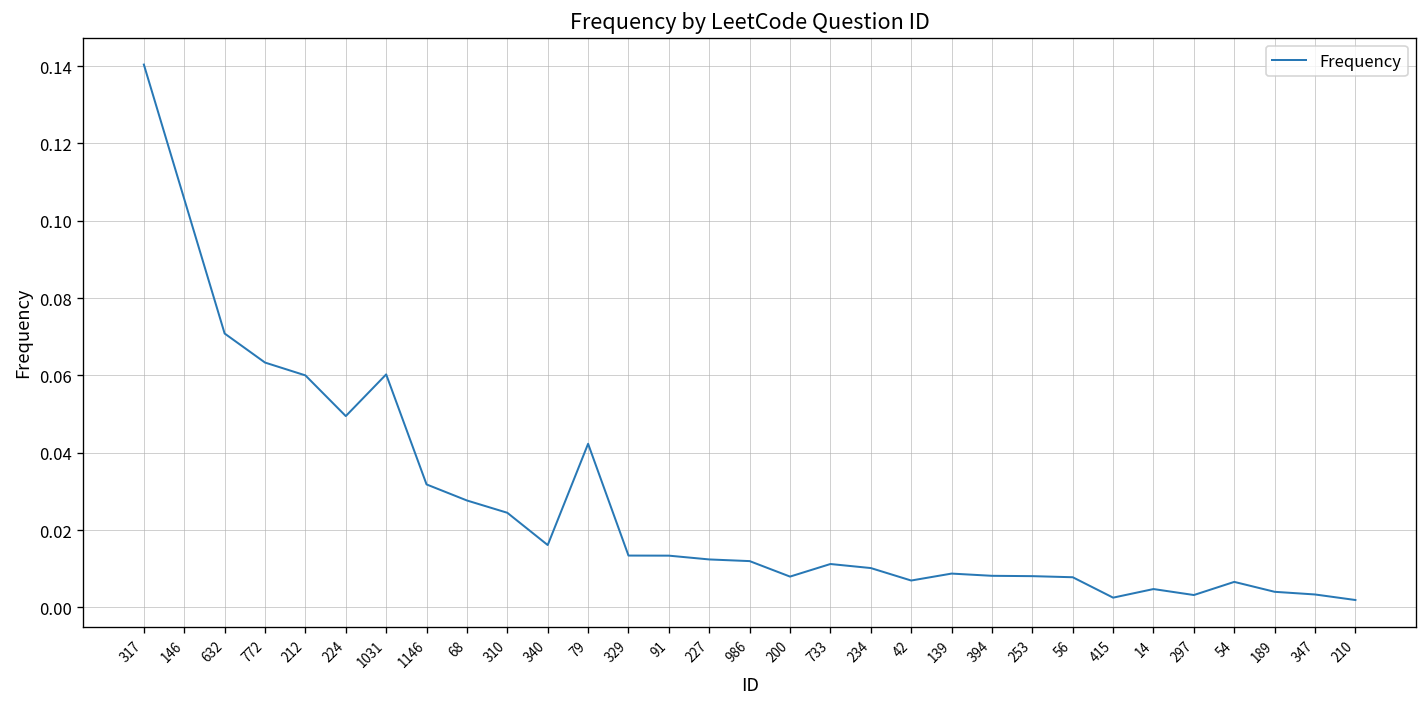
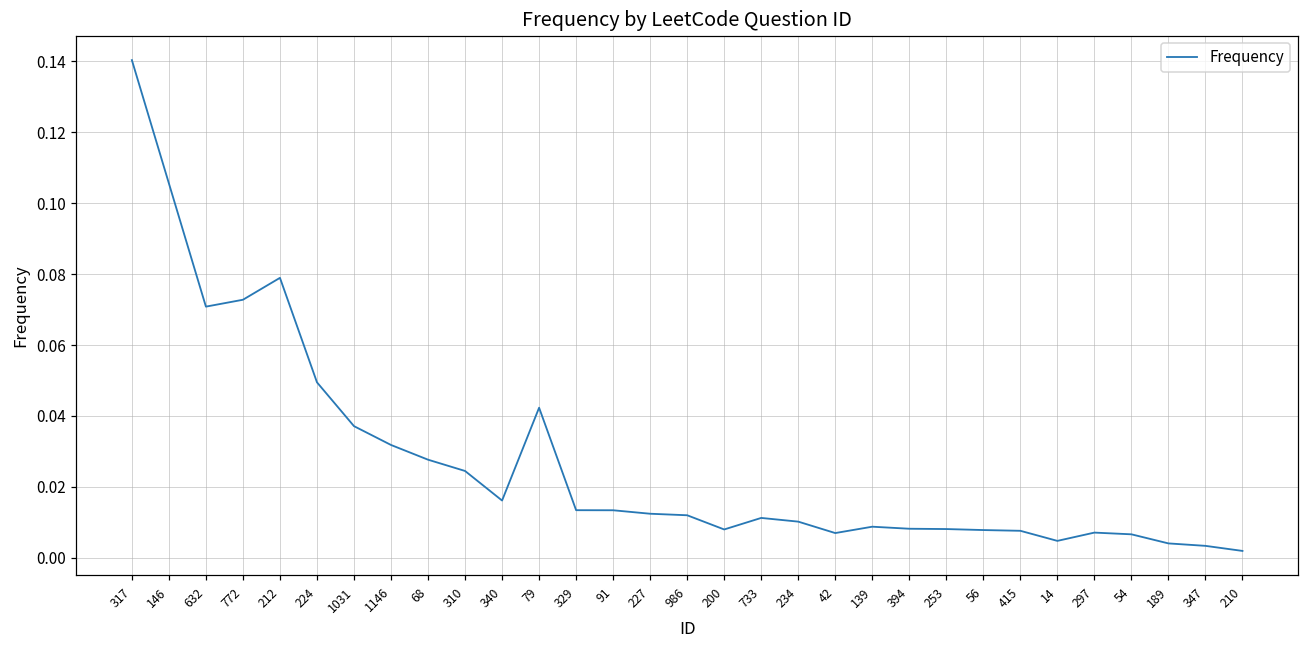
  {
    "317": 0.140,
    "146": 0.106,
    "632": 0.071,
-   "772": 0.063,
-   "212": 0.060,
+   "772": 0.073,
+   "212": 0.079,
    "224": 0.049,
-   "1031": 0.060,
+   "1031": 0.037,
    "1146": 0.032,
    "68": 0.028,
    "310": 0.024,
    "340": 0.016,
    "79": 0.042,
    "329": 0.013,
    "91": 0.013,
    "227": 0.012,
    "986": 0.012,
    "200": 0.008,
    "733": 0.011,
    "234": 0.010,
    "42": 0.007,
    "139": 0.009,
    "394": 0.008,
    "253": 0.008,
    "56": 0.008,
-   "415": 0.003,
+   "415": 0.008,
    "14": 0.005,
-   "297": 0.003,
+   "297": 0.007,
    "54": 0.007,
    "189": 0.004,
    "347": 0.003,
    "210": 0.002
  }
